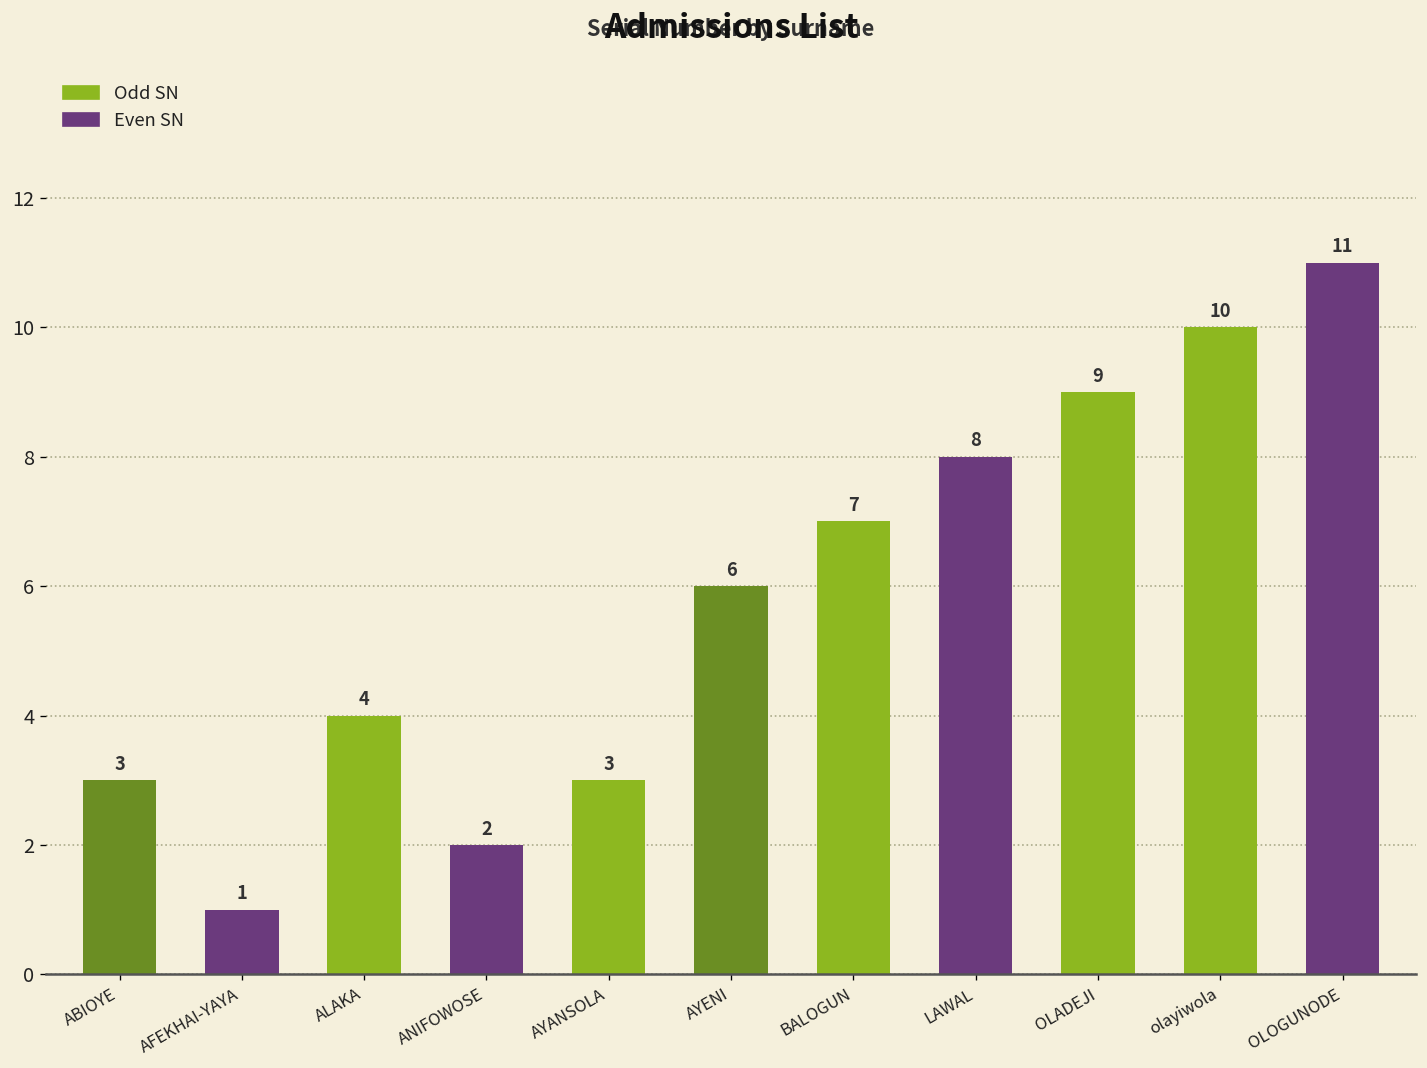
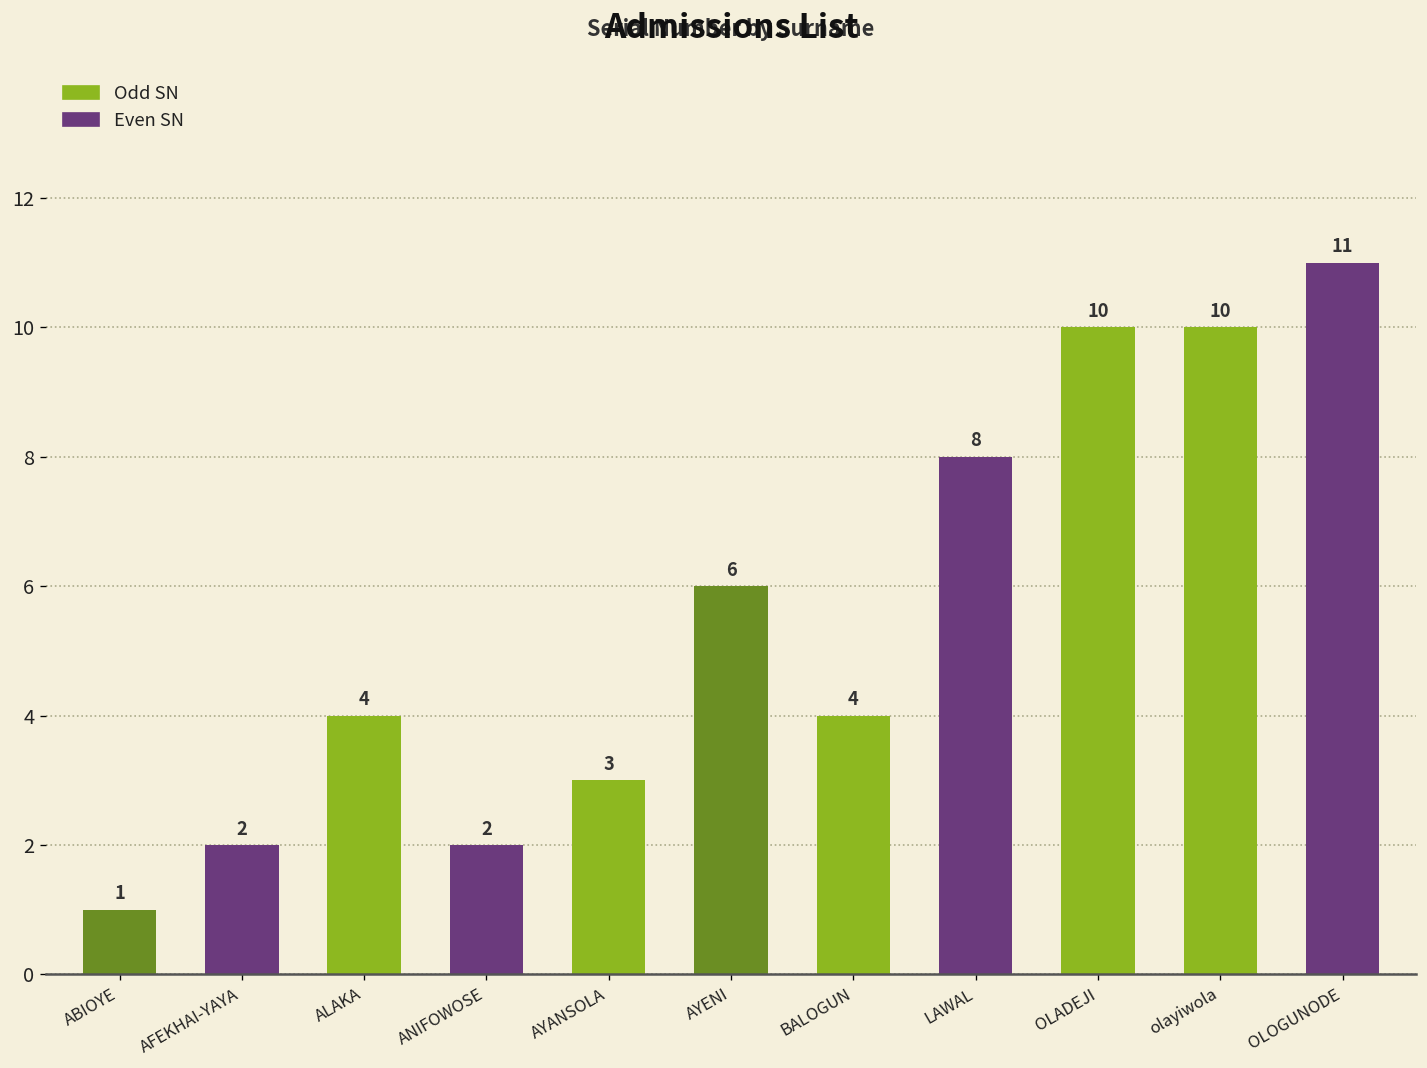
  {
-   "ABIOYE": 3,
-   "AFEKHAI-YAYA": 1,
+   "ABIOYE": 1,
+   "AFEKHAI-YAYA": 2,
    "ALAKA": 4,
    "ANIFOWOSE": 2,
    "AYANSOLA": 3,
    "AYENI": 6,
-   "BALOGUN": 7,
+   "BALOGUN": 4,
    "LAWAL": 8,
-   "OLADEJI": 9,
+   "OLADEJI": 10,
    "olayiwola": 10,
    "OLOGUNODE": 11
  }
